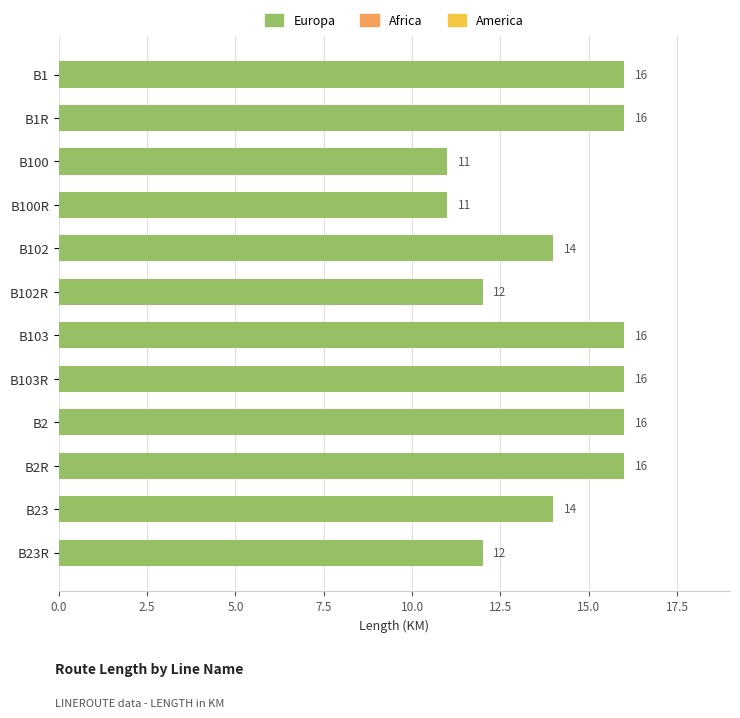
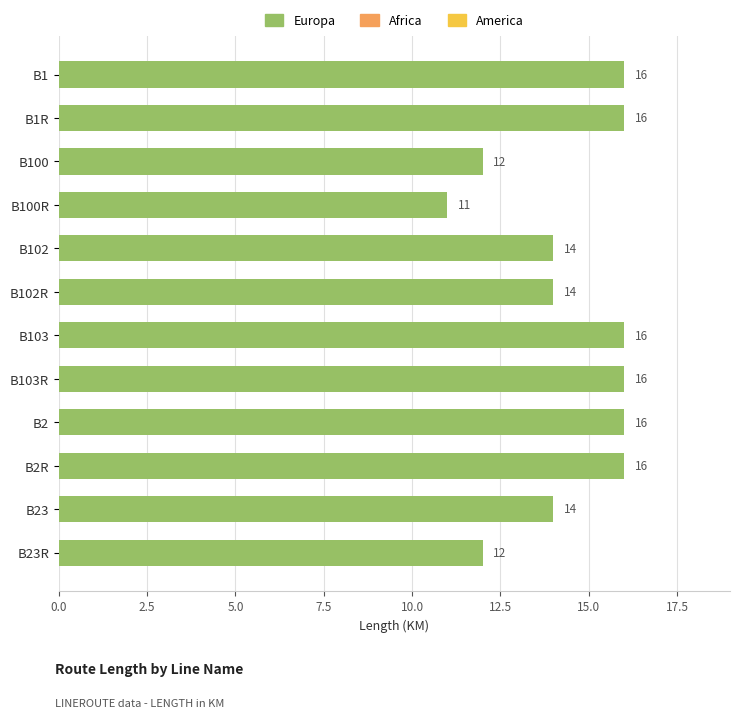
  {
    "Europa": {
      "B1": 16,
      "B1R": 16,
-     "B100": 11,
+     "B100": 12,
      "B100R": 11,
      "B102": 14,
-     "B102R": 12,
+     "B102R": 14,
      "B103": 16,
      "B103R": 16,
      "B2": 16,
      "B2R": 16,
      "B23": 14,
      "B23R": 12
    },
    "America": {
      "B1": 0.0,
      "B1R": 0.0,
      "B100": 0.0,
      "B100R": 0.0,
      "B102": 0.0,
      "B102R": 0.0,
      "B103": 0.0,
      "B103R": 0.0,
      "B2": 0.0,
      "B2R": 0.0,
      "B23": 0.0,
      "B23R": 0.0
    }
  }
